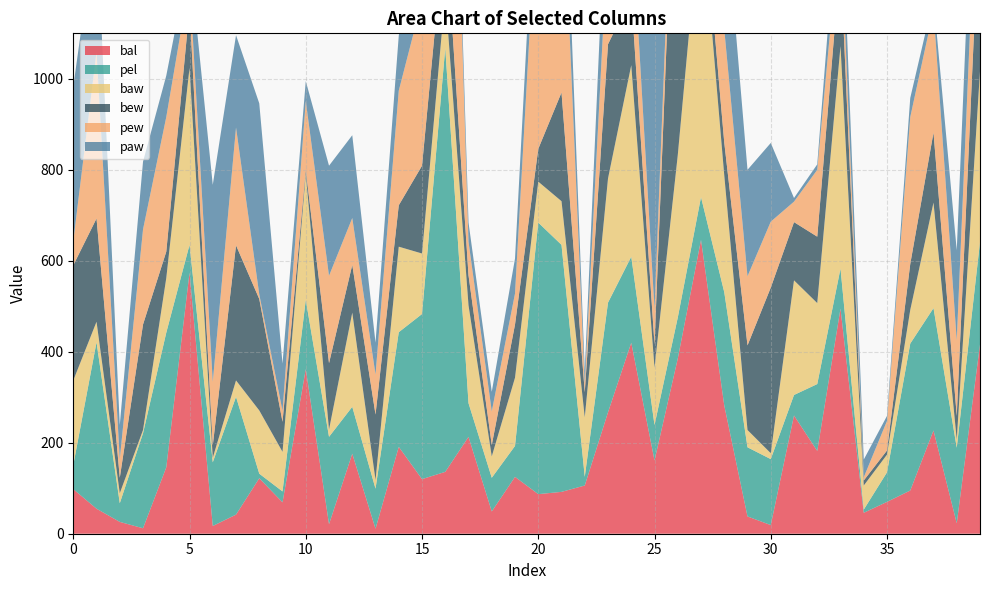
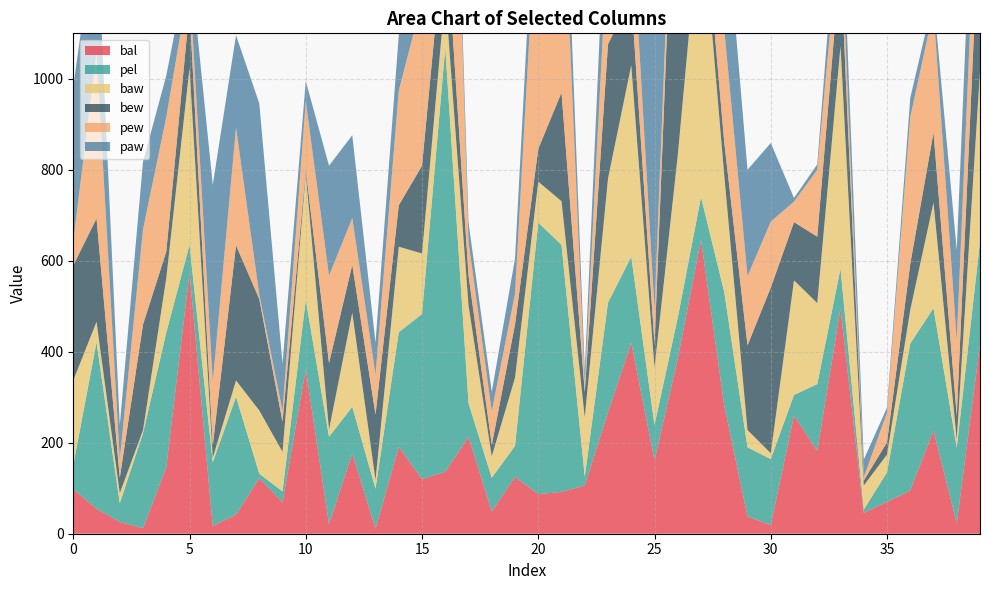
  {
    "bal": {
      "0": 100,
      "5": 570,
      "10": 360,
      "15": 120,
      "20": 90,
      "25": 160,
      "30": 20,
      "35": 70
    },
    "bew": {
      "0": 250,
      "10": 10,
      "15": 190,
      "20": 70,
      "25": 50,
      "30": 360,
-     "35": 10
+     "35": 30
    }
  }
